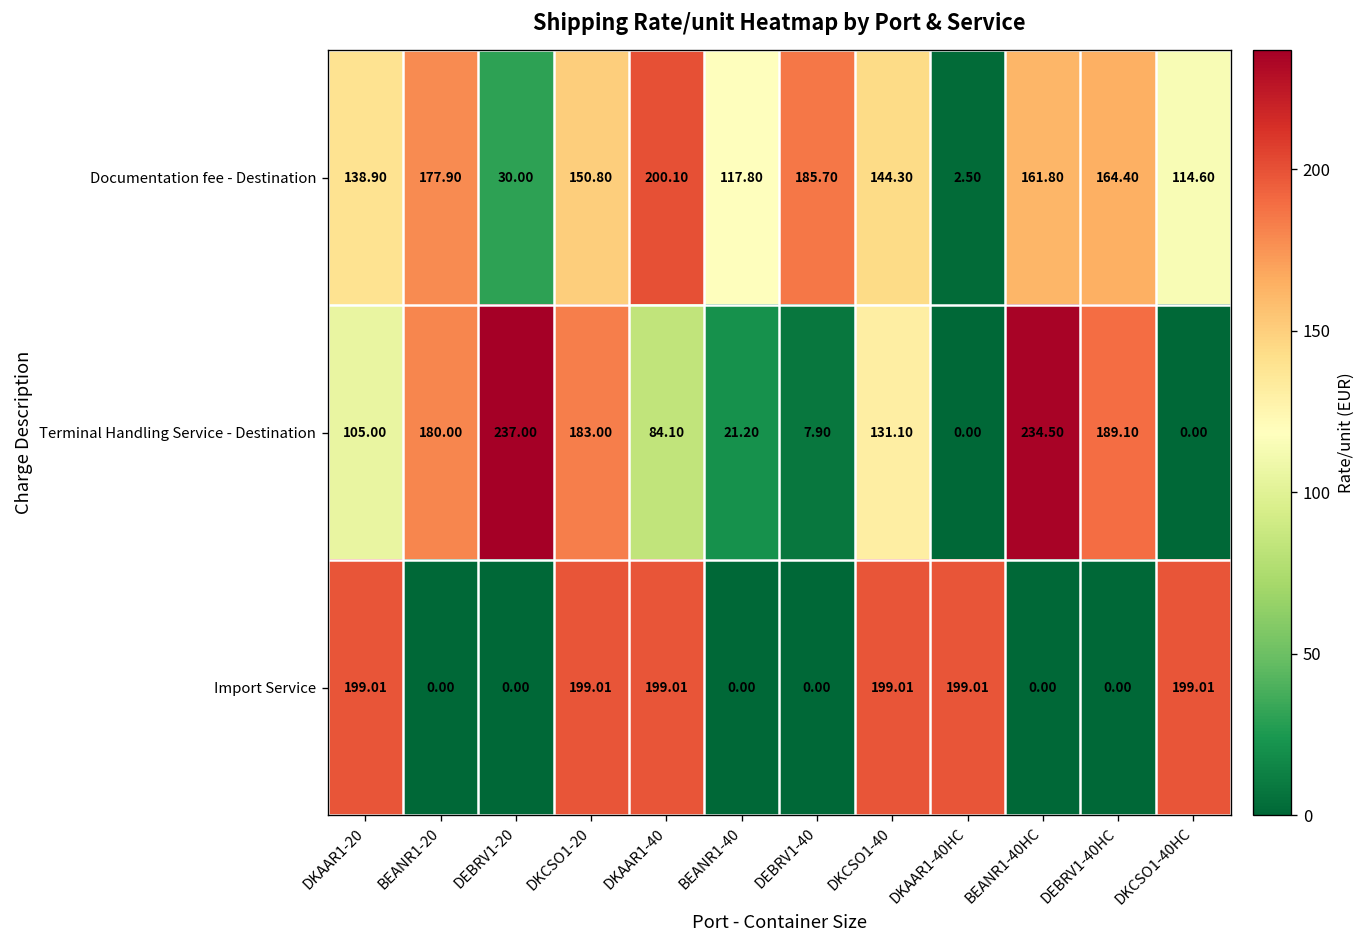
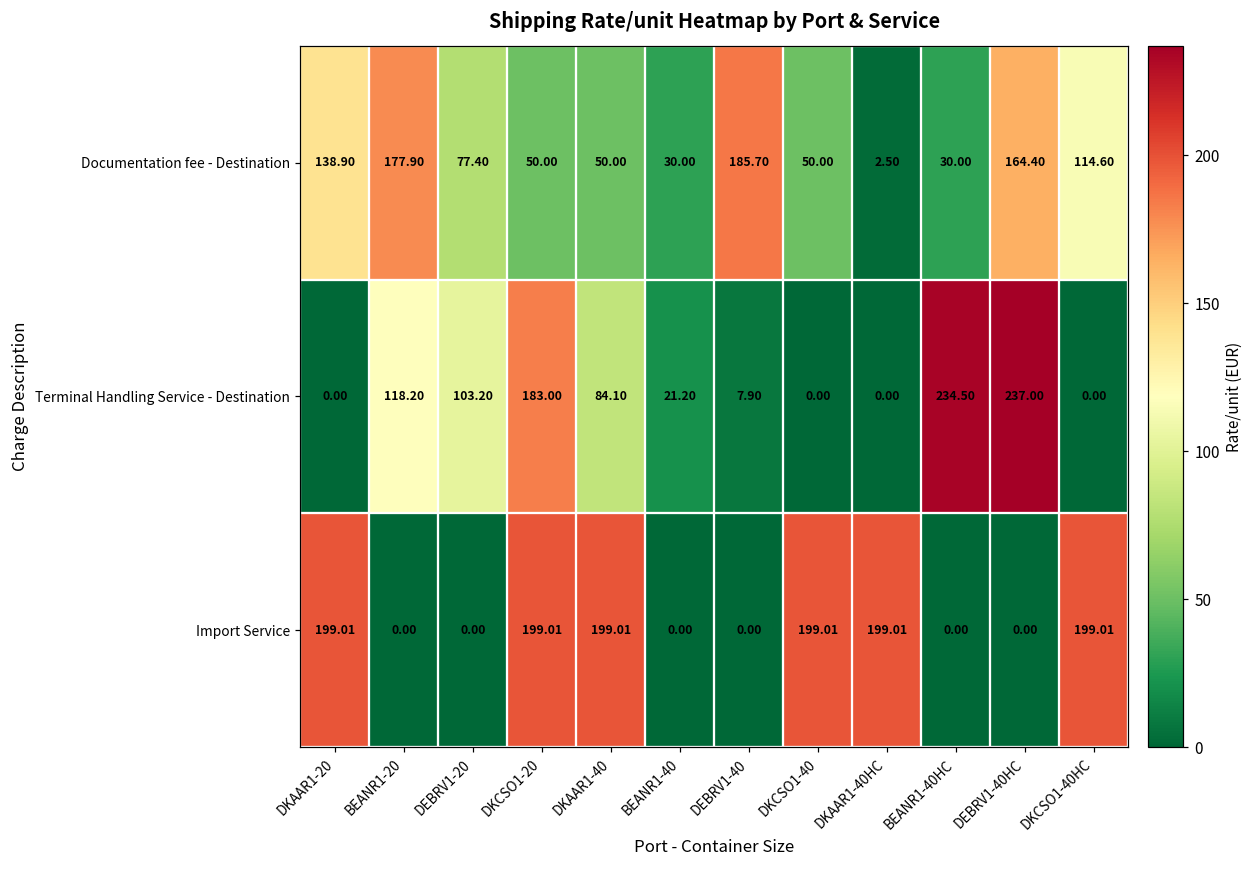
  {
    "Documentation fee - Destination": {
      "DKAAR1-20": 138.90,
      "BEANR1-20": 177.90,
-     "DEBRV1-20": 30.00,
-     "DKCSO1-20": 150.80,
-     "DKAAR1-40": 200.10,
-     "BEANR1-40": 117.80,
+     "DEBRV1-20": 77.40,
+     "DKCSO1-20": 50.00,
+     "DKAAR1-40": 50.00,
+     "BEANR1-40": 30.00,
      "DEBRV1-40": 185.70,
-     "DKCSO1-40": 144.30,
+     "DKCSO1-40": 50.00,
      "DKAAR1-40HC": 2.50,
-     "BEANR1-40HC": 161.80,
+     "BEANR1-40HC": 30.00,
      "DEBRV1-40HC": 164.40,
      "DKCSO1-40HC": 114.60
    },
    "Terminal Handling Service - Destination": {
-     "DKAAR1-20": 105.00,
-     "BEANR1-20": 180.00,
-     "DEBRV1-20": 237.00,
+     "DKAAR1-20": 0.00,
+     "BEANR1-20": 118.20,
+     "DEBRV1-20": 103.20,
      "DKCSO1-20": 183.00,
      "DKAAR1-40": 84.10,
      "BEANR1-40": 21.20,
      "DEBRV1-40": 7.90,
-     "DKCSO1-40": 131.10,
+     "DKCSO1-40": 0.00,
      "DKAAR1-40HC": 0.00,
      "BEANR1-40HC": 234.50,
-     "DEBRV1-40HC": 189.10,
+     "DEBRV1-40HC": 237.00,
      "DKCSO1-40HC": 0.00
    },
    "Import Service": {
      "DKAAR1-20": 199.01,
      "BEANR1-20": 0.00,
      "DEBRV1-20": 0.00,
      "DKCSO1-20": 199.01,
      "DKAAR1-40": 199.01,
      "BEANR1-40": 0.00,
      "DEBRV1-40": 0.00,
      "DKCSO1-40": 199.01,
      "DKAAR1-40HC": 199.01,
      "BEANR1-40HC": 0.00,
      "DEBRV1-40HC": 0.00,
      "DKCSO1-40HC": 199.01
    }
  }
